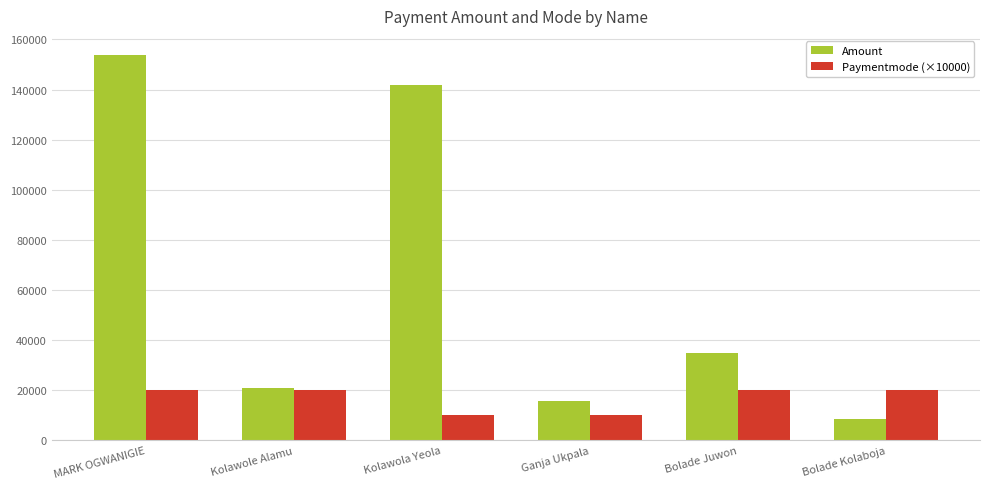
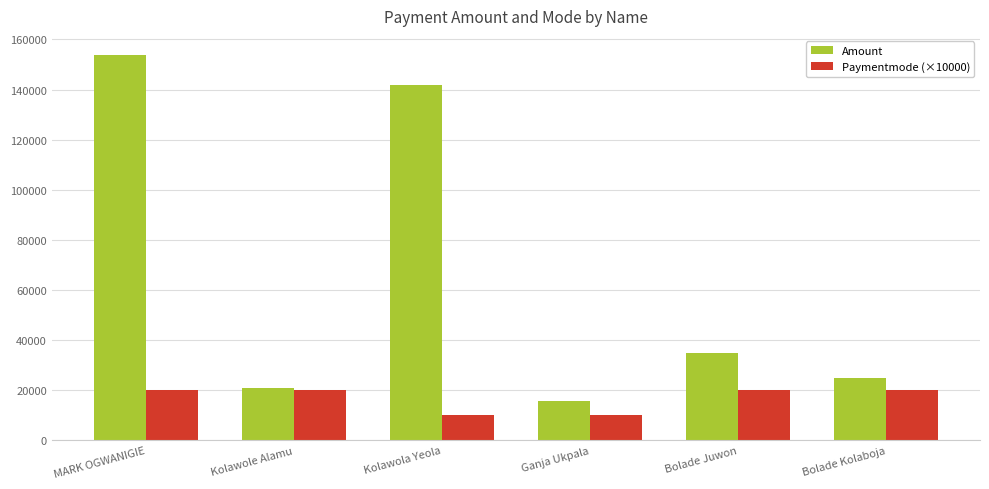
  {
    "Amount": {
      "MARK OGWANIGIE": 154000,
      "Kolawole Alamu": 21000,
      "Kolawola Yeola": 142000,
      "Ganja Ukpala": 16000,
      "Bolade Juwon": 35000,
-     "Bolade Kolaboja": 9000
+     "Bolade Kolaboja": 25000
    },
    "Paymentmode (×10000)": {
      "MARK OGWANIGIE": 20000,
      "Kolawole Alamu": 20000,
      "Kolawola Yeola": 10000,
      "Ganja Ukpala": 10000,
      "Bolade Juwon": 20000,
      "Bolade Kolaboja": 20000
    }
  }
